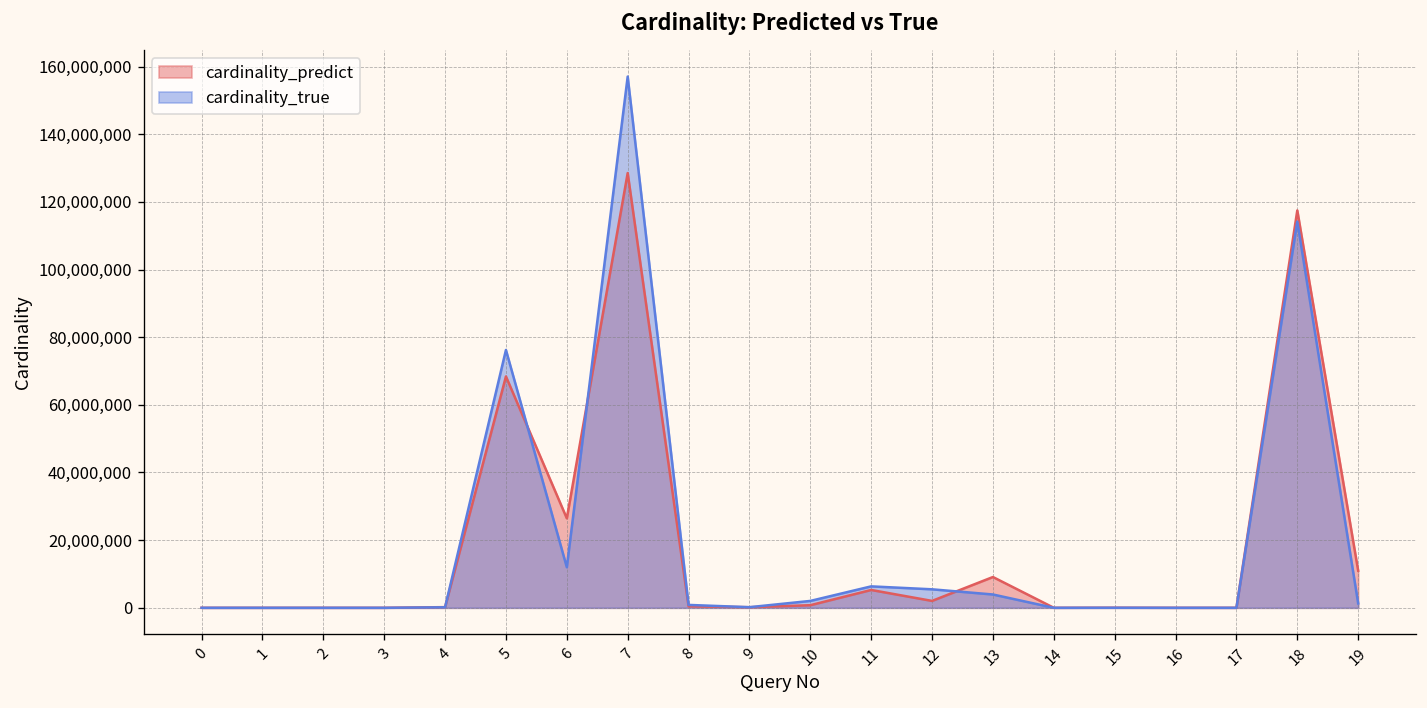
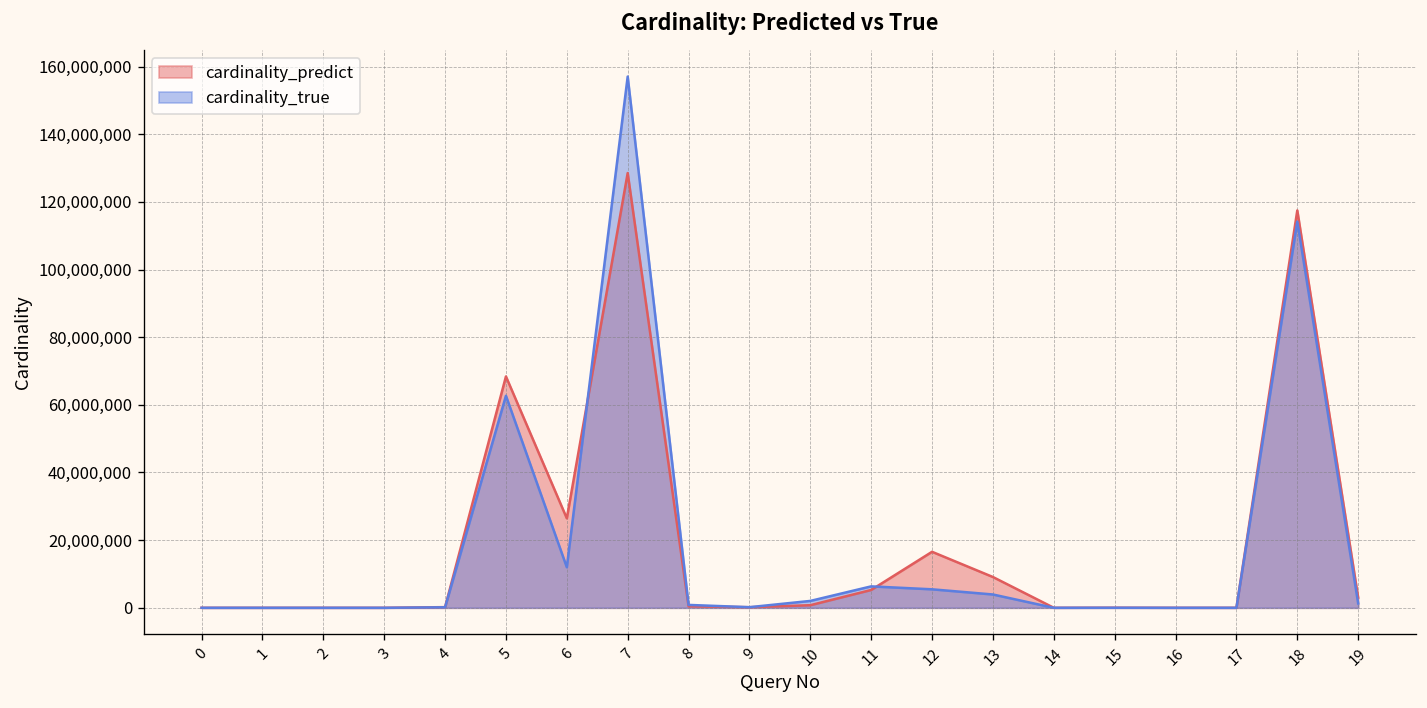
  {
    "cardinality_predict": {
      "5": "68,000,000",
      "6": "26,000,000",
      "7": "129,000,000",
      "10": "1,000,000",
      "11": "5,000,000",
-     "12": "2,000,000",
+     "12": "17,000,000",
      "13": "9,000,000",
      "18": "117,000,000",
-     "19": "11,000,000"
+     "19": "3,000,000"
    },
    "cardinality_true": {
-     "5": "76,000,000",
+     "5": "63,000,000",
      "6": "12,000,000",
      "7": "157,000,000",
      "10": "2,000,000",
      "11": "6,000,000",
      "12": "5,000,000",
      "13": "4,000,000",
      "18": "114,000,000",
      "19": "1,000,000"
    }
  }
